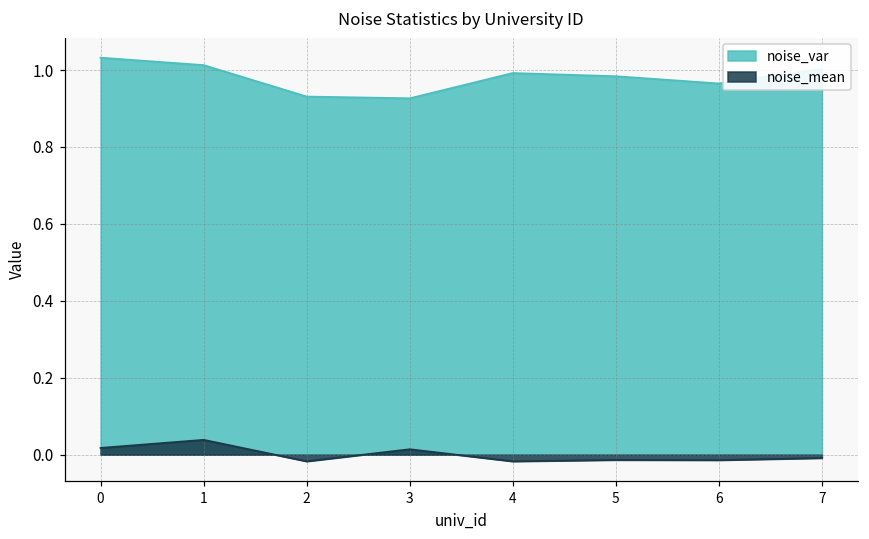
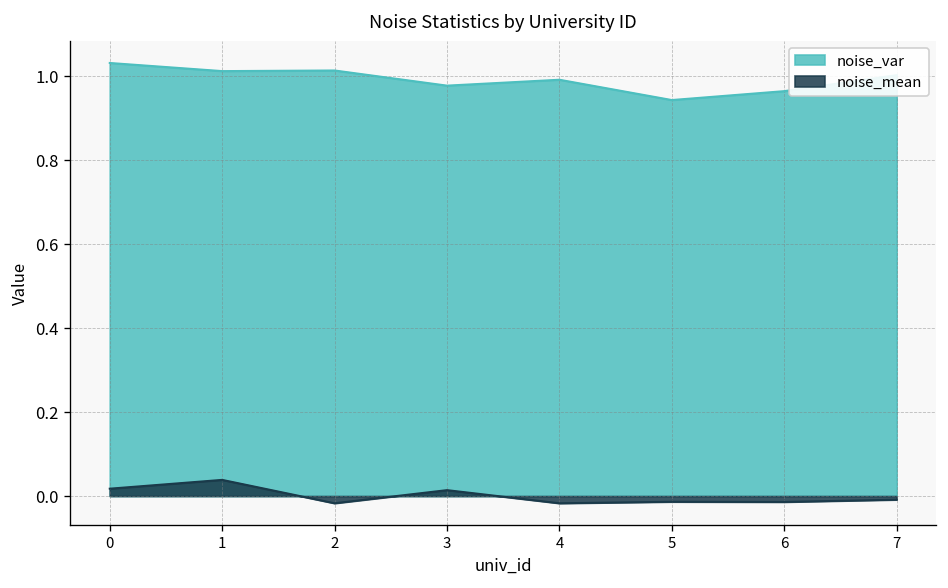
  {
    "noise_var": {
      "0": 1.03,
      "1": 1.01,
-     "2": 0.93,
-     "3": 0.93,
+     "2": 1.01,
+     "3": 0.98,
      "4": 0.99,
-     "5": 0.98,
+     "5": 0.94,
      "6": 0.96
    }
  }
